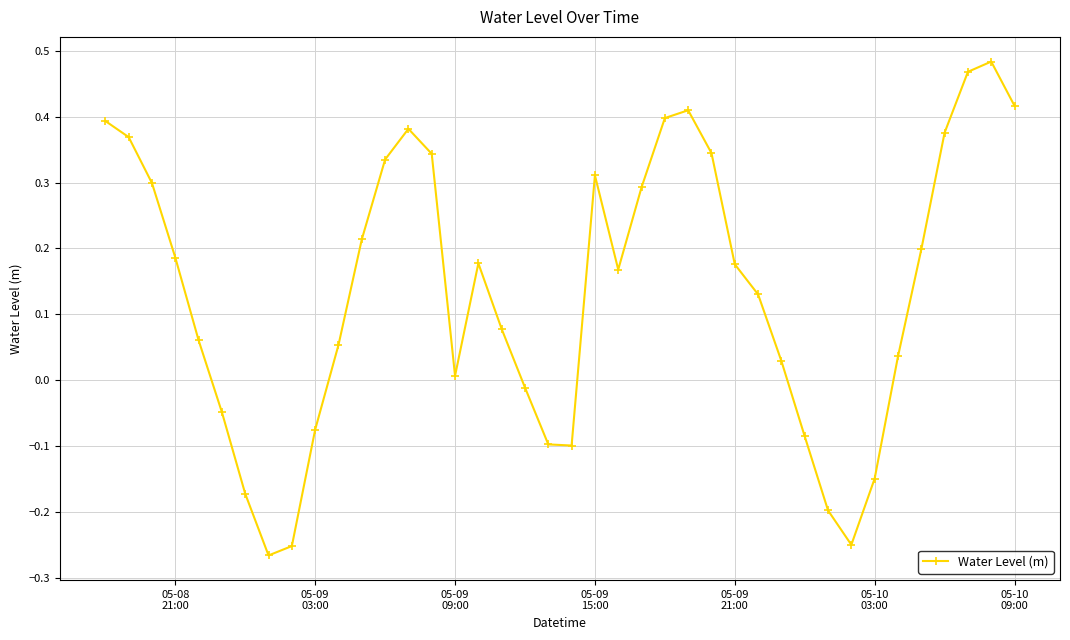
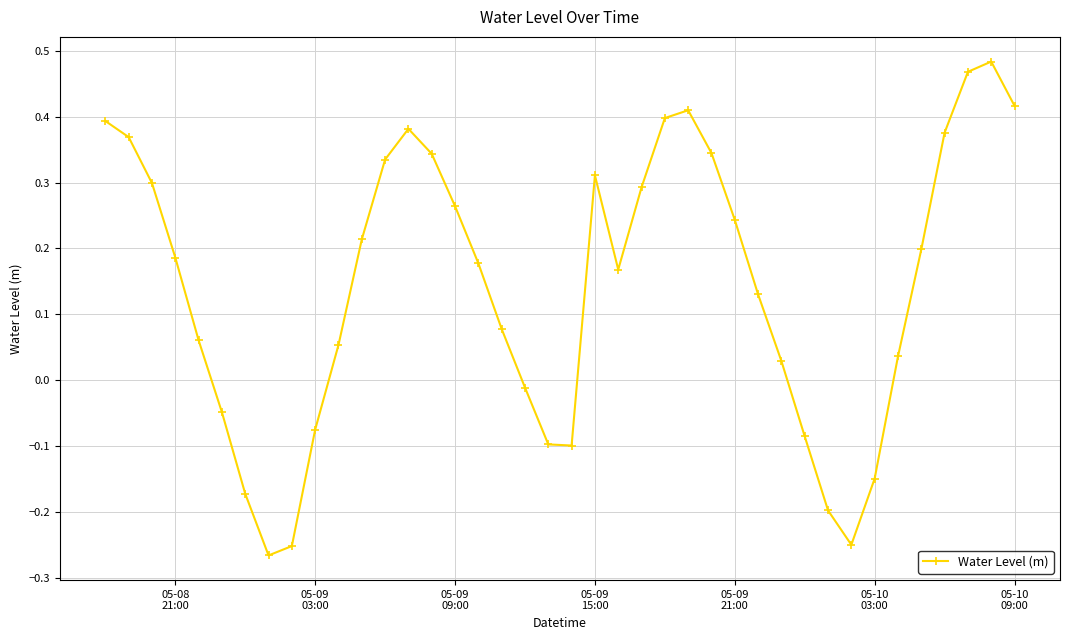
  {
    "05-08 21:00": 0.19,
    "05-09 03:00": -0.08,
-   "05-09 09:00": 0.01,
+   "05-09 09:00": 0.26,
    "05-09 15:00": 0.31,
-   "05-09 21:00": 0.18,
+   "05-09 21:00": 0.24,
    "05-10 03:00": -0.15,
    "05-10 09:00": 0.42
  }
